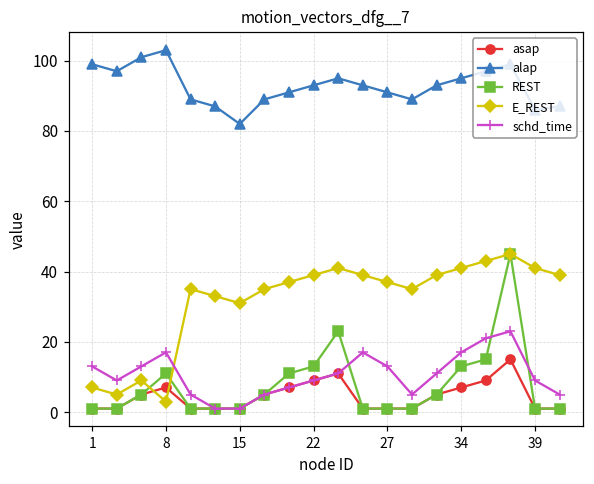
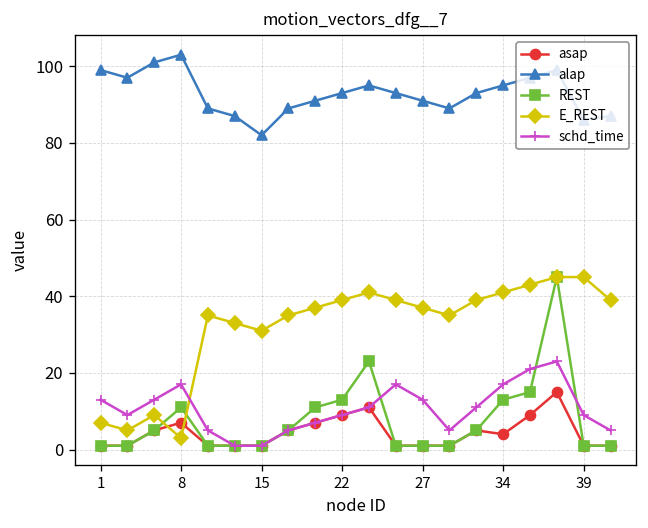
  {
    "asap": {
      "8": 7,
-     "34": 7
+     "34": 4
    },
    "alap": {
      "1": 99,
      "8": 103,
      "15": 82,
      "22": 93,
      "27": 91,
      "34": 95
    },
    "REST": {
      "8": 11,
      "22": 13,
      "34": 13
    },
    "E_REST": {
      "1": 7,
      "8": 3,
      "15": 31,
      "22": 39,
      "27": 37,
      "34": 41,
-     "39": 41
+     "39": 45
    },
    "schd_time": {
      "1": 13,
      "8": 17,
      "27": 13,
      "34": 17,
      "39": 9
    }
  }
